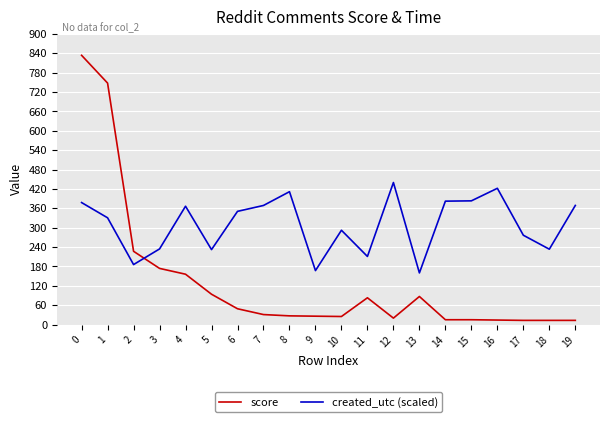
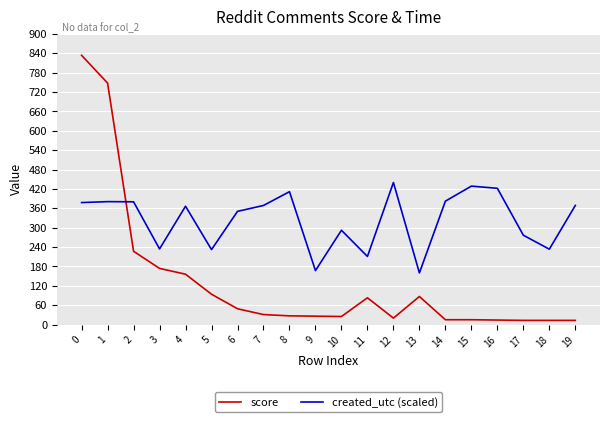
  {
    "score": {
      "1": 750,
      "2": 230,
      "3": 170,
      "4": 160,
      "5": 90,
      "6": 50,
      "7": 30,
      "8": 30,
      "9": 30,
      "10": 30,
      "11": 80,
      "12": 20,
      "13": 90,
      "14": 20,
      "15": 20,
      "16": 10,
      "17": 10,
      "18": 10,
      "19": 10
    },
    "created_utc (scaled)": {
      "0": 380,
-     "1": 330,
-     "2": 190,
+     "1": 380,
+     "2": 380,
      "3": 230,
      "4": 370,
      "5": 230,
      "6": 350,
      "7": 370,
      "8": 410,
      "9": 170,
      "10": 290,
      "11": 210,
      "12": 440,
      "13": 160,
      "14": 380,
-     "15": 380,
+     "15": 430,
      "16": 420,
      "17": 280,
      "18": 230,
      "19": 370
    }
  }
